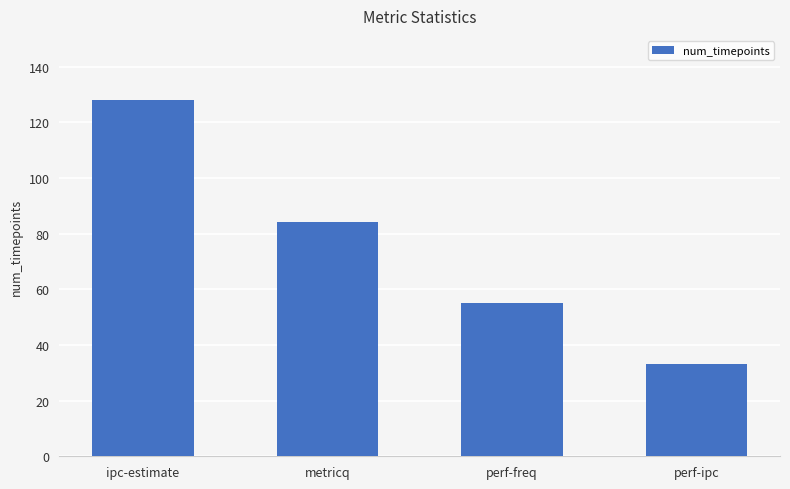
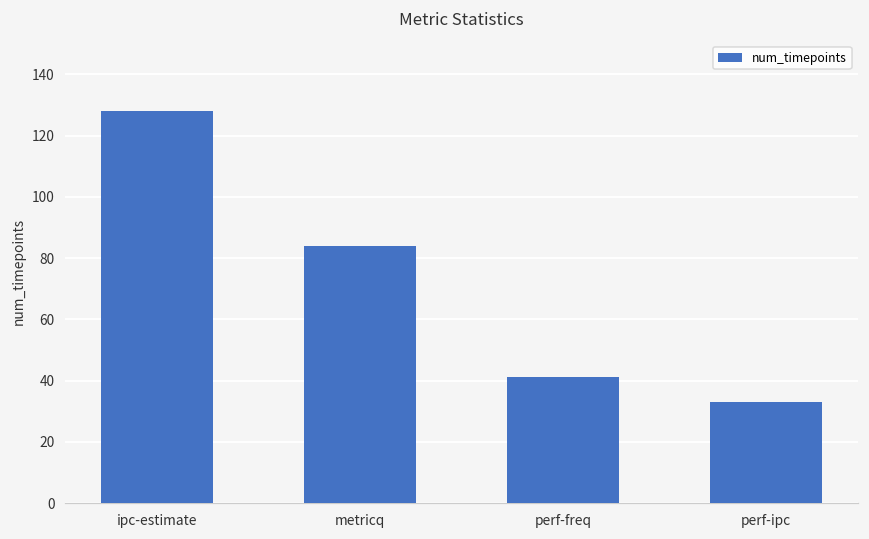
  {
    "ipc-estimate": 128,
    "metricq": 84,
-   "perf-freq": 55,
+   "perf-freq": 41,
    "perf-ipc": 33
  }
